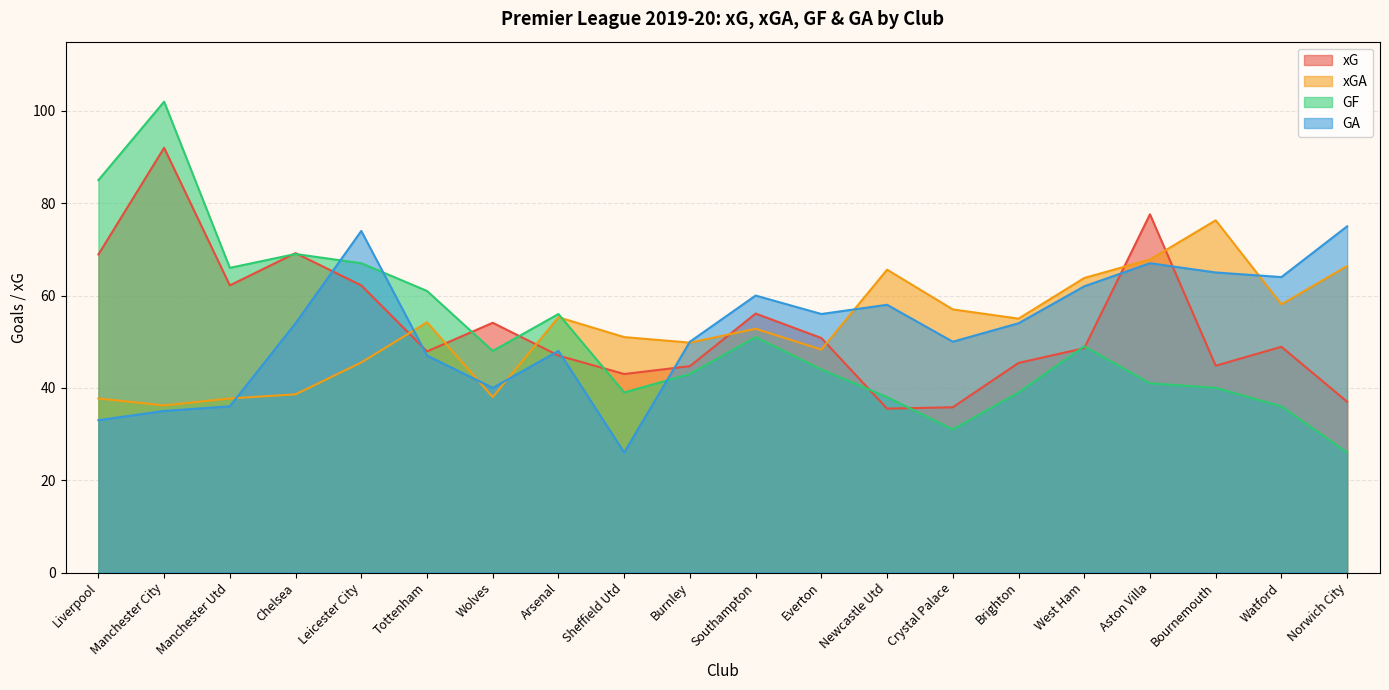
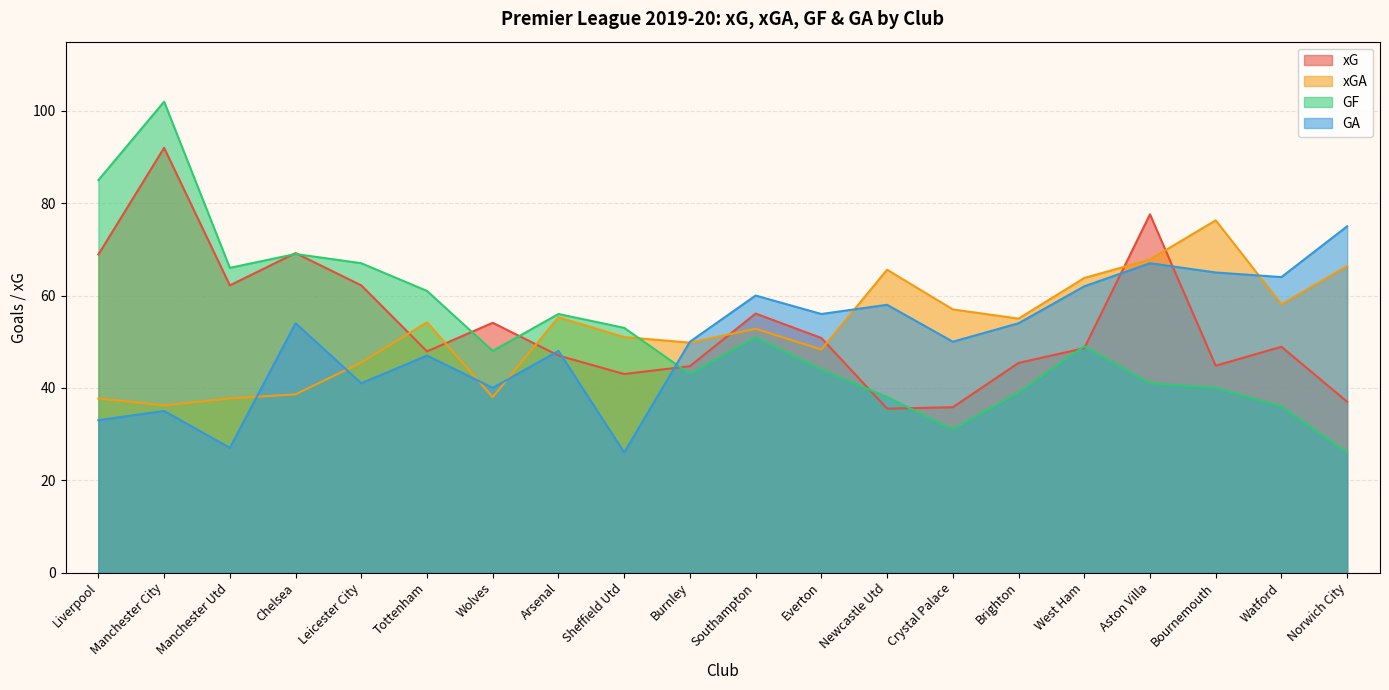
  {
    "xG": {
      "Liverpool": 69,
      "Manchester City": 92,
      "Manchester Utd": 62,
      "Leicester City": 62,
      "Tottenham": 48,
      "Wolves": 54,
      "Arsenal": 47,
      "Sheffield Utd": 43,
      "Burnley": 45,
      "Southampton": 56,
      "Everton": 51,
      "Newcastle Utd": 36,
      "Crystal Palace": 36,
      "Brighton": 45,
      "Aston Villa": 78,
      "Bournemouth": 45,
      "Watford": 49,
      "Norwich City": 37
    },
    "xGA": {
      "Liverpool": 38,
      "Manchester City": 36,
      "Manchester Utd": 38,
      "Chelsea": 39,
      "Leicester City": 46,
      "Tottenham": 54,
      "Wolves": 38,
      "Arsenal": 55,
      "Sheffield Utd": 51,
      "Southampton": 53,
      "Everton": 48,
      "Newcastle Utd": 66,
      "Crystal Palace": 57,
      "Brighton": 55,
      "West Ham": 64,
      "Aston Villa": 68,
      "Bournemouth": 76,
      "Watford": 58,
      "Norwich City": 66
    },
    "GF": {
      "Liverpool": 85,
      "Manchester City": 102,
      "Manchester Utd": 66,
      "Leicester City": 67,
      "Tottenham": 61,
      "Wolves": 48,
      "Arsenal": 56,
-     "Sheffield Utd": 39,
+     "Sheffield Utd": 53,
      "Burnley": 43,
      "Southampton": 51,
      "Everton": 44,
      "Newcastle Utd": 38,
      "Crystal Palace": 31,
      "Brighton": 39,
      "Aston Villa": 41,
      "Bournemouth": 40,
      "Watford": 36,
      "Norwich City": 26
    },
    "GA": {
      "Liverpool": 33,
      "Manchester City": 35,
-     "Manchester Utd": 36,
+     "Manchester Utd": 27,
      "Chelsea": 54,
-     "Leicester City": 74,
+     "Leicester City": 41,
      "Tottenham": 47,
      "Wolves": 40,
      "Arsenal": 48,
      "Sheffield Utd": 26,
      "Southampton": 60,
      "Everton": 56,
      "Newcastle Utd": 58,
      "Crystal Palace": 50,
      "Brighton": 54,
      "West Ham": 62,
      "Aston Villa": 67,
      "Bournemouth": 65,
      "Watford": 64,
      "Norwich City": 75
    }
  }
